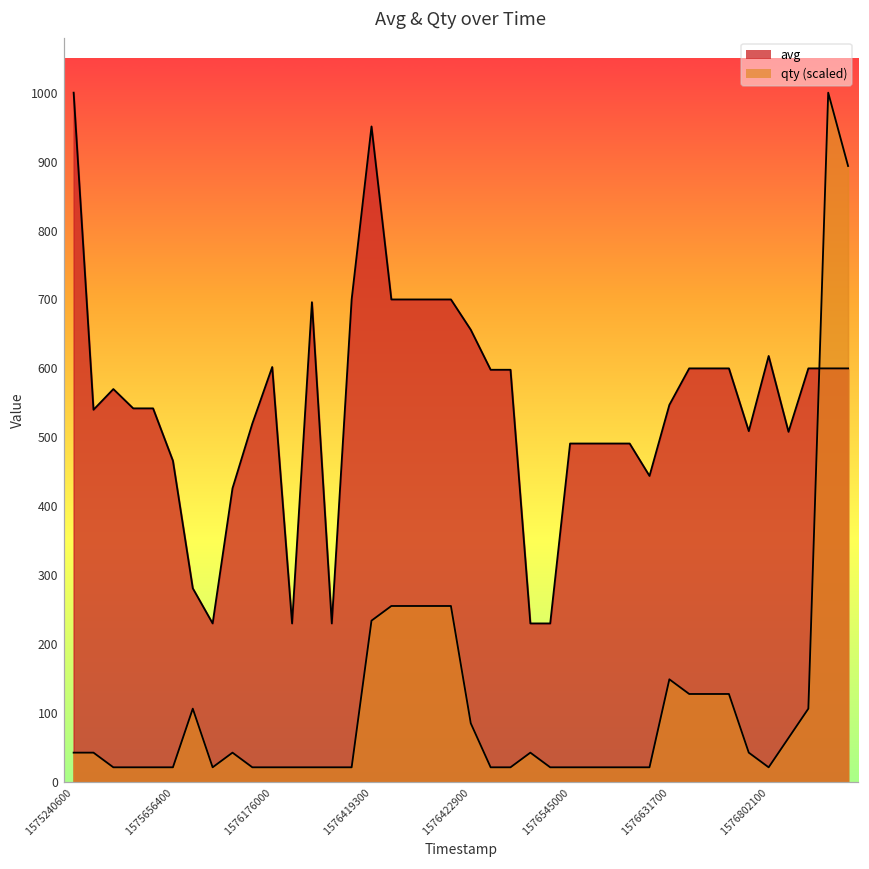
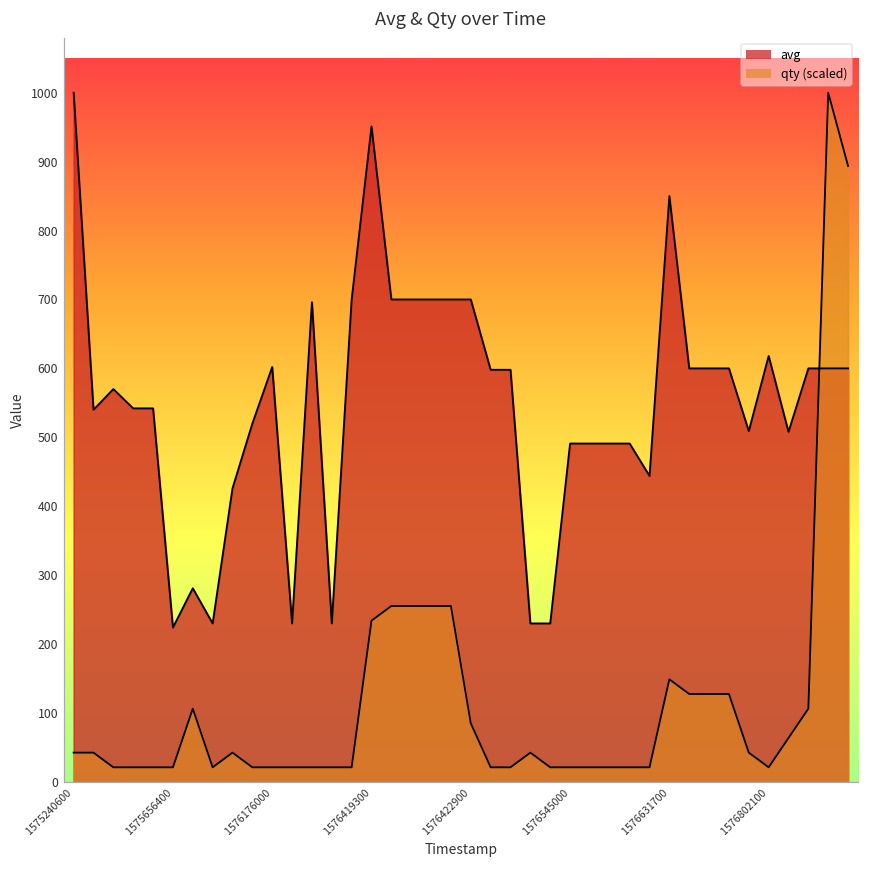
  {
    "avg": {
      "1575240600": 1000,
-     "1575656400": 470,
+     "1575656400": 220,
      "1576176000": 600,
      "1576419300": 950,
-     "1576422900": 660,
+     "1576422900": 700,
      "1576545000": 490,
-     "1576631700": 550,
+     "1576631700": 850,
      "1576802100": 620
    }
  }
